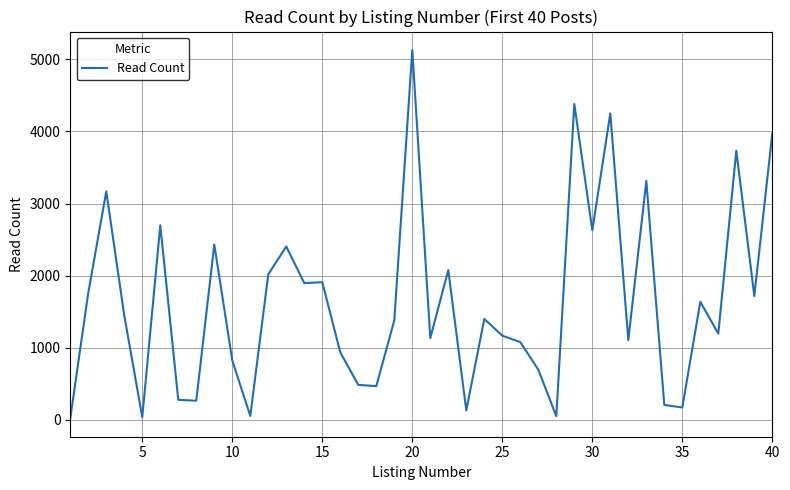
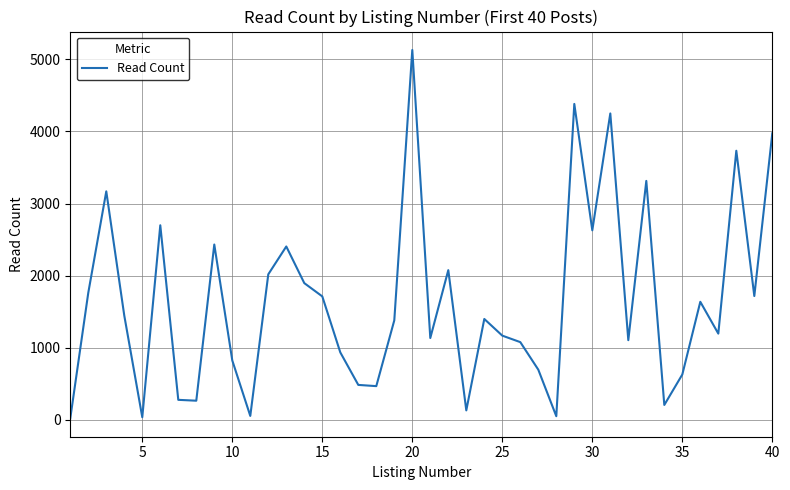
  {
    "5": 0,
    "10": 800,
-   "15": 1900,
+   "15": 1700,
    "20": 5100,
    "25": 1200,
    "30": 2600,
-   "35": 200,
+   "35": 600,
    "40": 4000
  }
